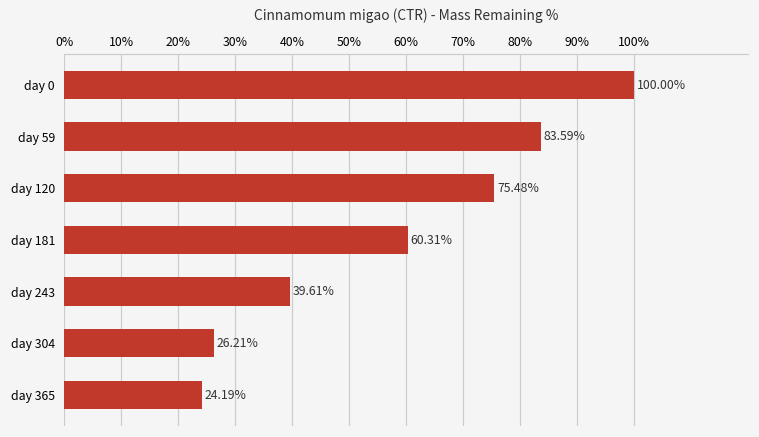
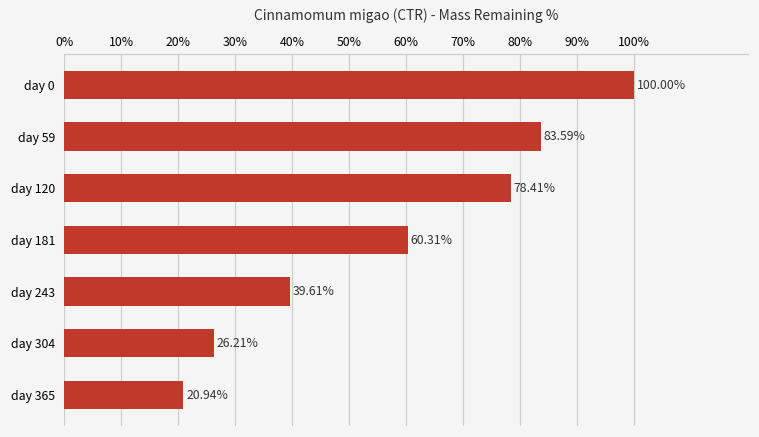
  {
    "day 0": "100.00%",
    "day 59": "83.59%",
-   "day 120": "75.48%",
+   "day 120": "78.41%",
    "day 181": "60.31%",
    "day 243": "39.61%",
    "day 304": "26.21%",
-   "day 365": "24.19%"
+   "day 365": "20.94%"
  }
